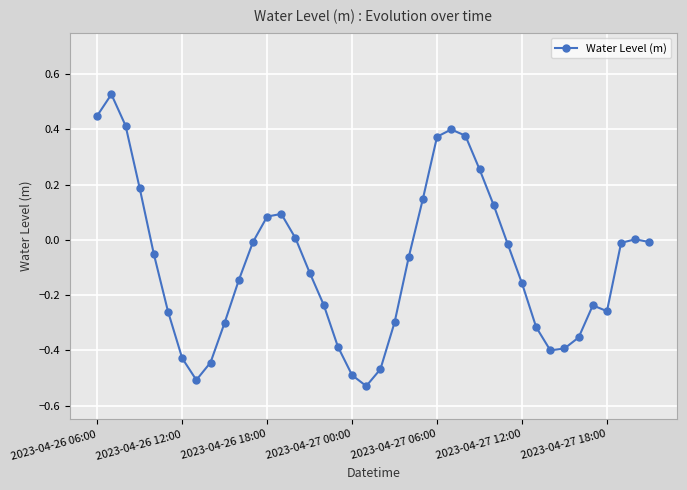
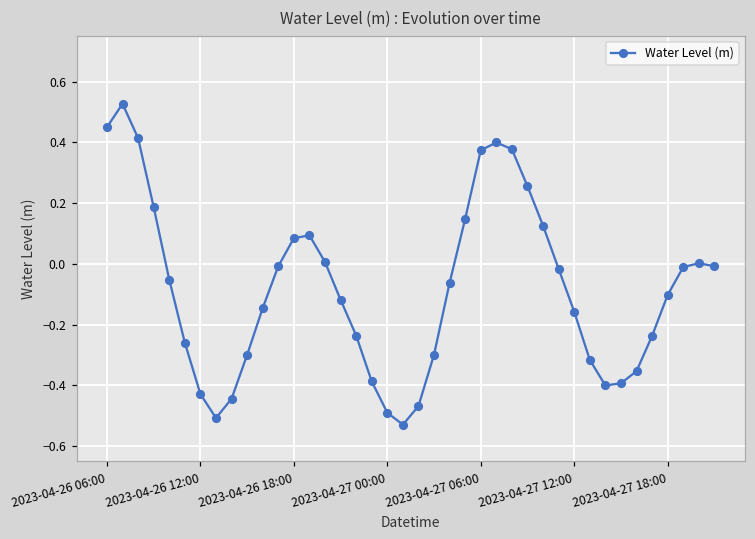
  {
    "2023-04-26 06:00": 0.45,
    "2023-04-26 12:00": -0.43,
    "2023-04-26 18:00": 0.08,
    "2023-04-27 00:00": -0.49,
    "2023-04-27 06:00": 0.37,
    "2023-04-27 12:00": -0.16,
-   "2023-04-27 18:00": -0.26
+   "2023-04-27 18:00": -0.10
  }
